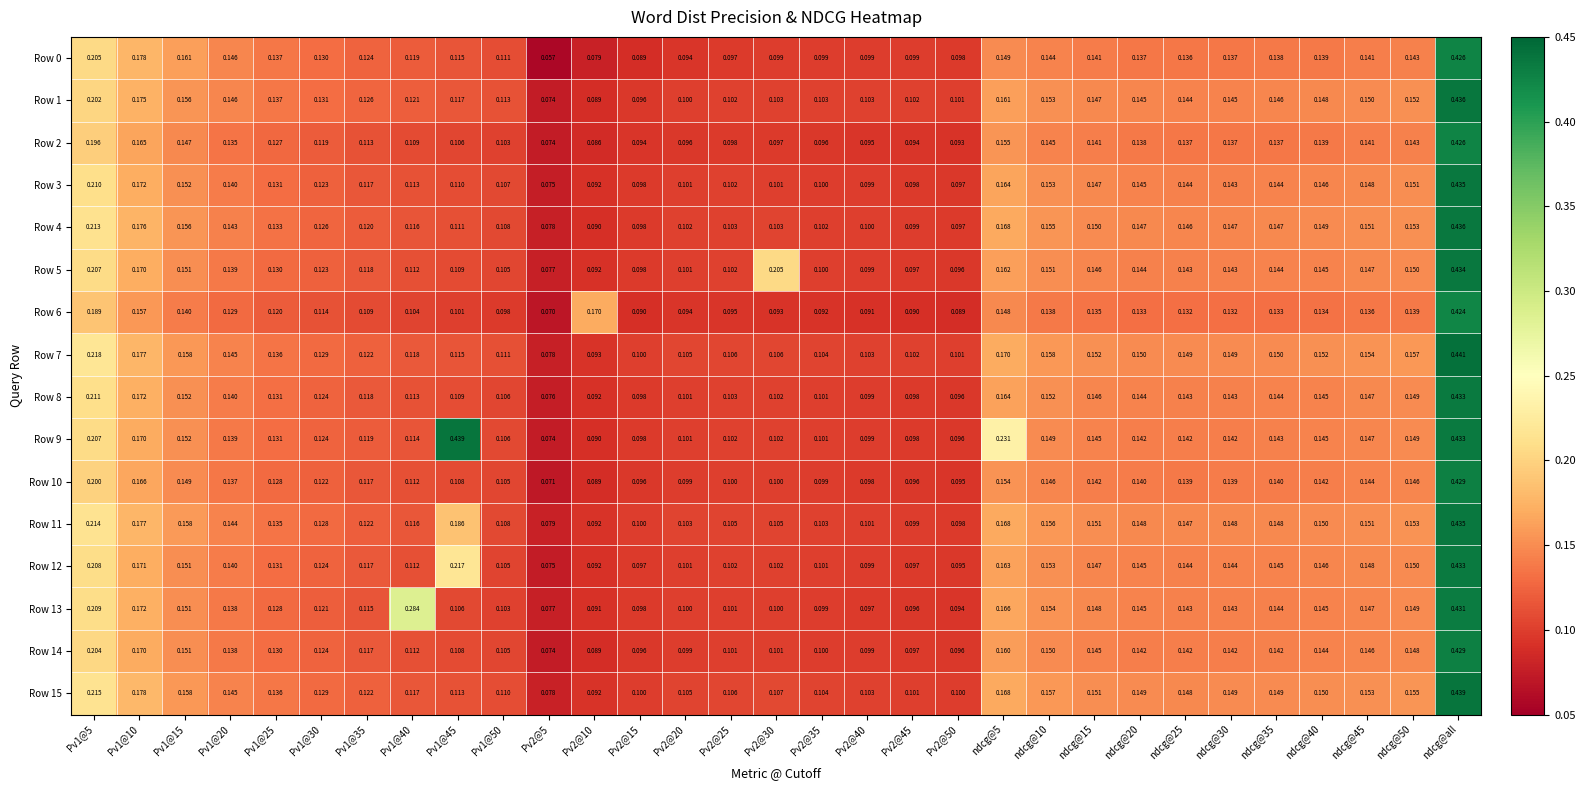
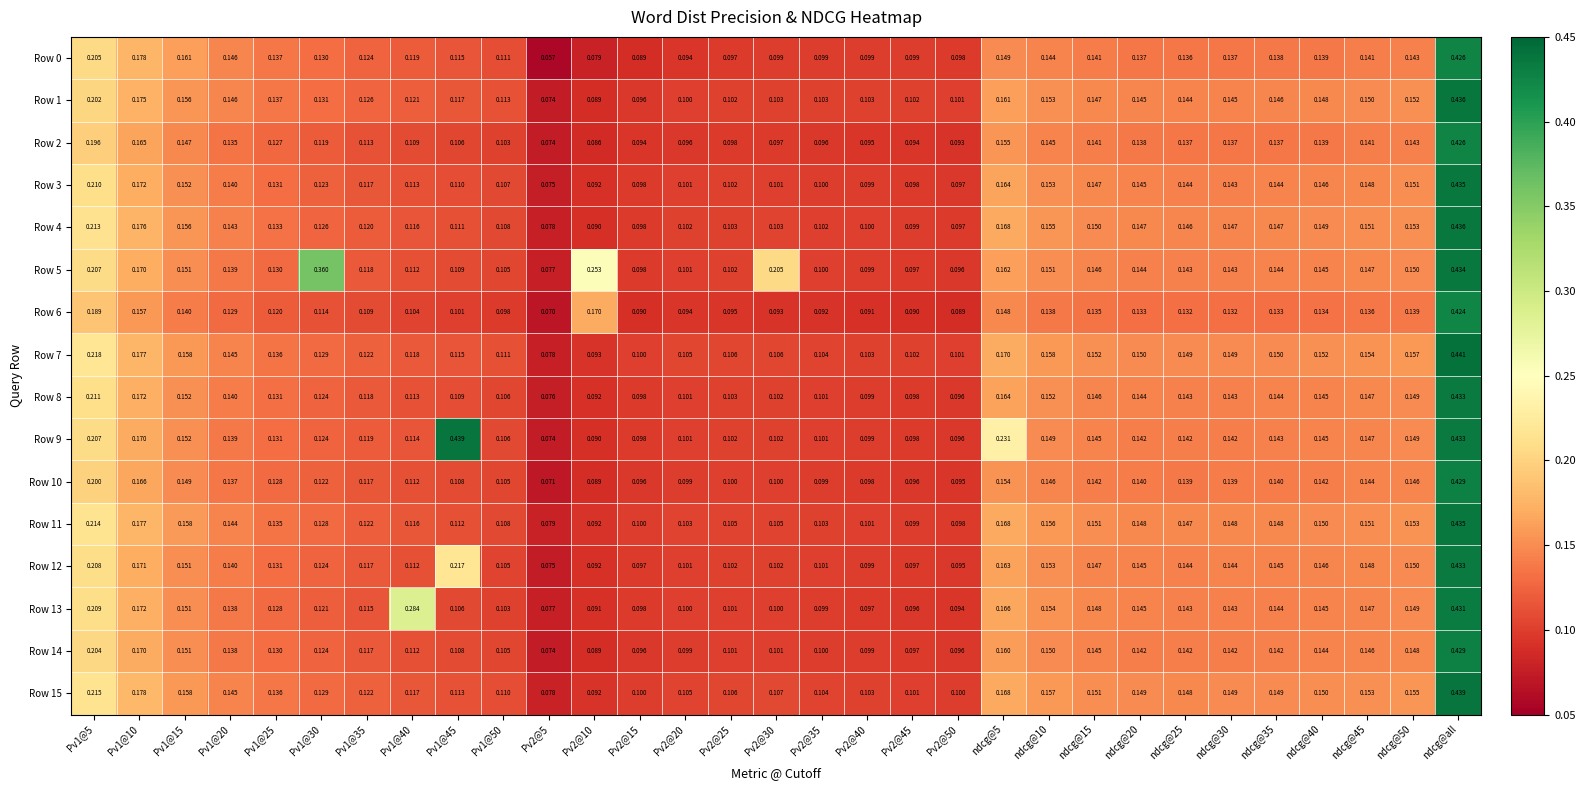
  {
    "Row 5": {
      "Pv1@5": 0.207,
      "Pv1@10": 0.170,
      "Pv1@15": 0.151,
      "Pv1@20": 0.139,
      "Pv1@25": 0.130,
-     "Pv1@30": 0.123,
+     "Pv1@30": 0.360,
      "Pv1@35": 0.118,
      "Pv1@40": 0.112,
      "Pv1@45": 0.109,
      "Pv1@50": 0.105,
      "Pv2@5": 0.077,
-     "Pv2@10": 0.092,
+     "Pv2@10": 0.253,
      "Pv2@15": 0.098,
      "Pv2@20": 0.101,
      "Pv2@25": 0.102,
      "Pv2@30": 0.205,
      "Pv2@35": 0.100,
      "Pv2@40": 0.099,
      "Pv2@45": 0.097,
      "Pv2@50": 0.096,
      "ndcg@5": 0.162,
      "ndcg@10": 0.151,
      "ndcg@15": 0.146,
      "ndcg@20": 0.144,
      "ndcg@25": 0.143,
      "ndcg@30": 0.143,
      "ndcg@35": 0.144,
      "ndcg@40": 0.145,
      "ndcg@45": 0.147,
      "ndcg@50": 0.150,
      "ndcg@all": 0.434
    },
    "Row 11": {
      "Pv1@5": 0.214,
      "Pv1@10": 0.177,
      "Pv1@15": 0.158,
      "Pv1@20": 0.144,
      "Pv1@25": 0.135,
      "Pv1@30": 0.128,
      "Pv1@35": 0.122,
      "Pv1@40": 0.116,
-     "Pv1@45": 0.186,
+     "Pv1@45": 0.112,
      "Pv1@50": 0.108,
      "Pv2@5": 0.079,
      "Pv2@10": 0.092,
      "Pv2@15": 0.100,
      "Pv2@20": 0.103,
      "Pv2@25": 0.105,
      "Pv2@30": 0.105,
      "Pv2@35": 0.103,
      "Pv2@40": 0.101,
      "Pv2@45": 0.099,
      "Pv2@50": 0.098,
      "ndcg@5": 0.168,
      "ndcg@10": 0.156,
      "ndcg@15": 0.151,
      "ndcg@20": 0.148,
      "ndcg@25": 0.147,
      "ndcg@30": 0.148,
      "ndcg@35": 0.148,
      "ndcg@40": 0.150,
      "ndcg@45": 0.151,
      "ndcg@50": 0.153,
      "ndcg@all": 0.435
    }
  }
